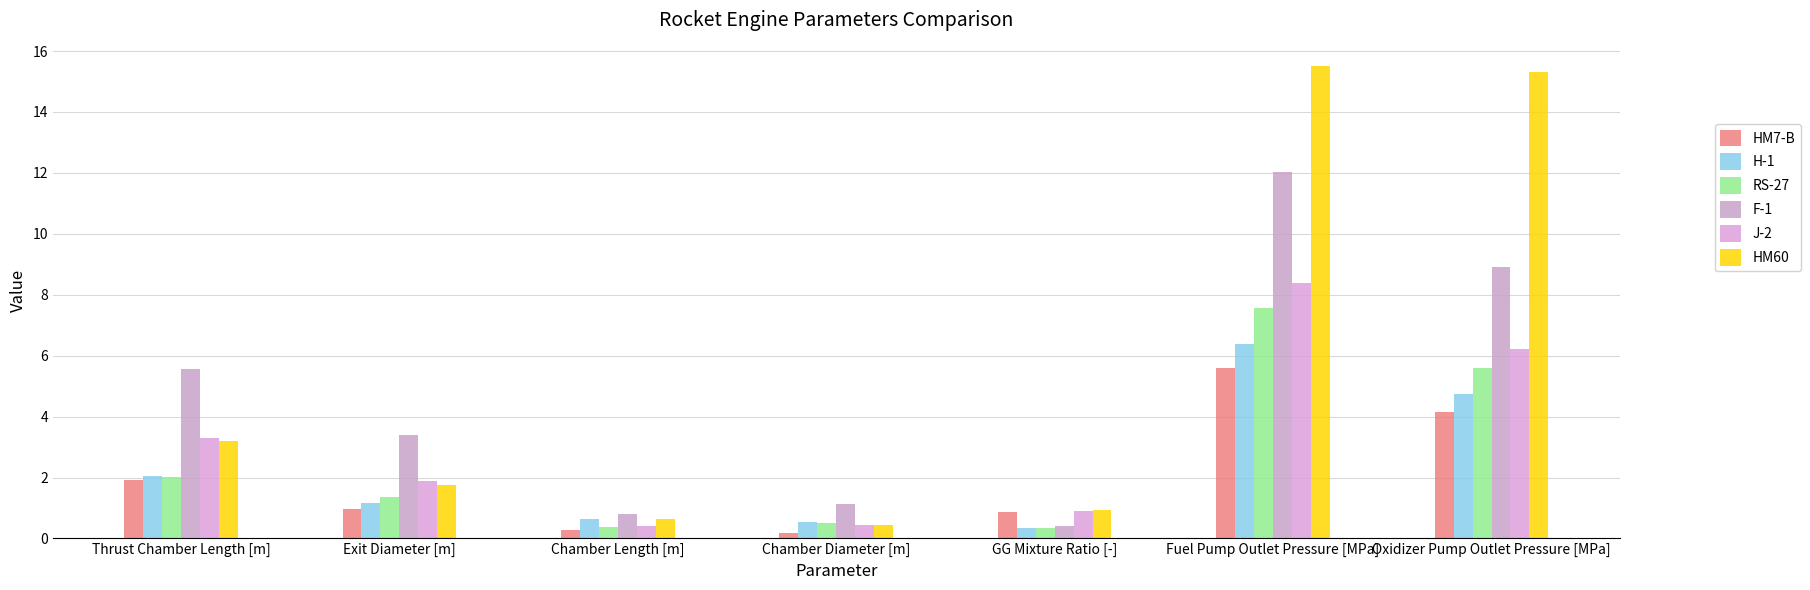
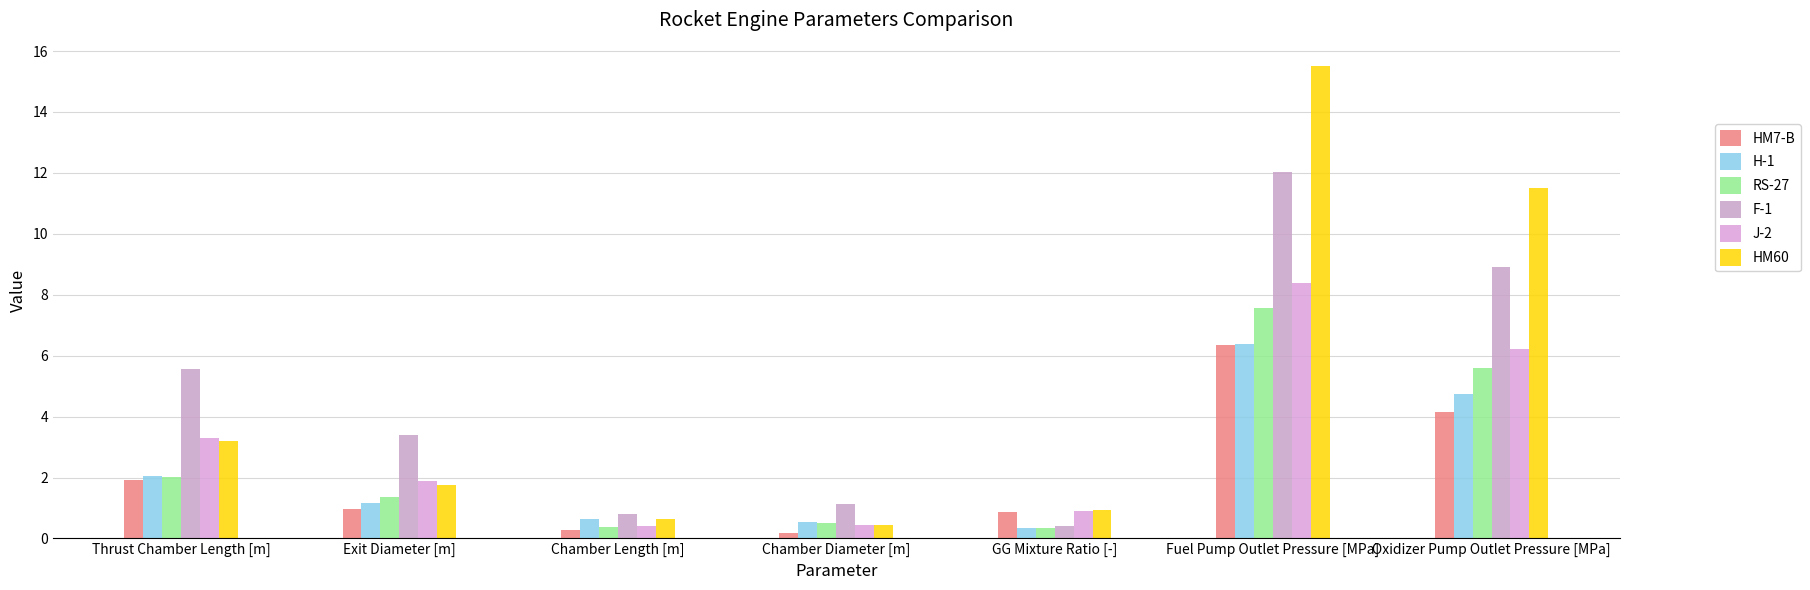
  {
    "HM7-B": {
      "Thrust Chamber Length [m]": 1.9,
      "Exit Diameter [m]": 1.0,
      "Chamber Length [m]": 0.3,
      "Chamber Diameter [m]": 0.2,
      "GG Mixture Ratio [-]": 0.9,
-     "Fuel Pump Outlet Pressure [MPa]": 5.6,
+     "Fuel Pump Outlet Pressure [MPa]": 6.3,
      "Oxidizer Pump Outlet Pressure [MPa]": 4.1
    },
    "H-1": {
      "Thrust Chamber Length [m]": 2.1,
      "Exit Diameter [m]": 1.2,
      "Chamber Length [m]": 0.6,
      "Chamber Diameter [m]": 0.5,
      "GG Mixture Ratio [-]": 0.3,
      "Fuel Pump Outlet Pressure [MPa]": 6.4,
      "Oxidizer Pump Outlet Pressure [MPa]": 4.7
    },
    "RS-27": {
      "Thrust Chamber Length [m]": 2.0,
      "Exit Diameter [m]": 1.4,
      "Chamber Length [m]": 0.4,
      "Chamber Diameter [m]": 0.5,
      "GG Mixture Ratio [-]": 0.3,
      "Fuel Pump Outlet Pressure [MPa]": 7.5,
      "Oxidizer Pump Outlet Pressure [MPa]": 5.6
    },
    "HM60": {
      "Thrust Chamber Length [m]": 3.2,
      "Exit Diameter [m]": 1.8,
      "Chamber Length [m]": 0.6,
      "Chamber Diameter [m]": 0.5,
      "GG Mixture Ratio [-]": 0.9,
      "Fuel Pump Outlet Pressure [MPa]": 15.5,
-     "Oxidizer Pump Outlet Pressure [MPa]": 15.3
+     "Oxidizer Pump Outlet Pressure [MPa]": 11.5
    }
  }
